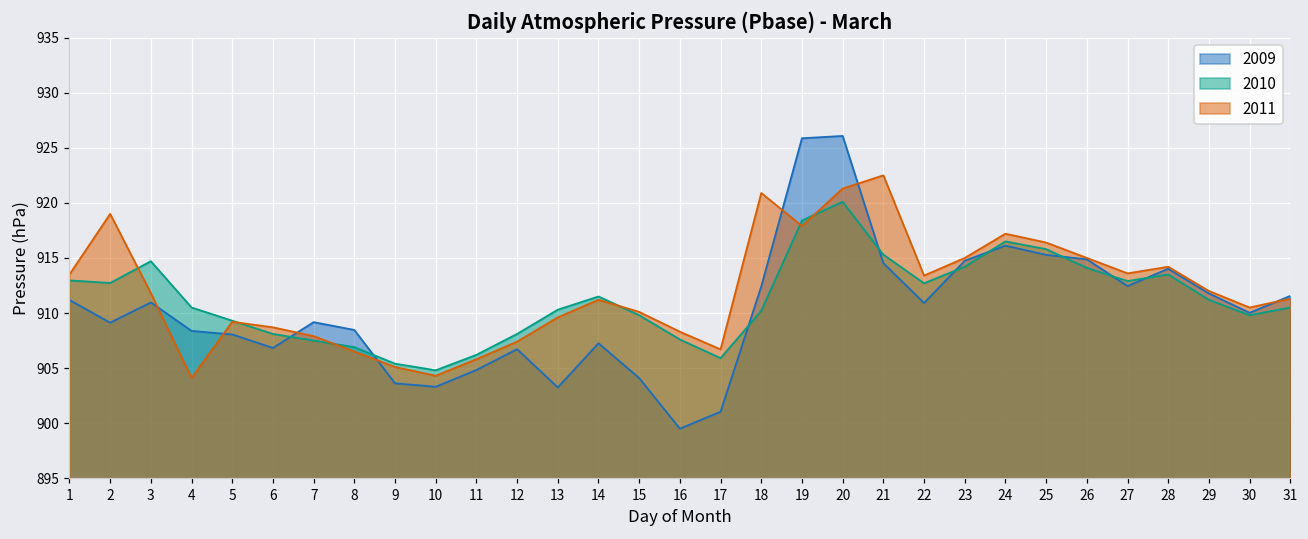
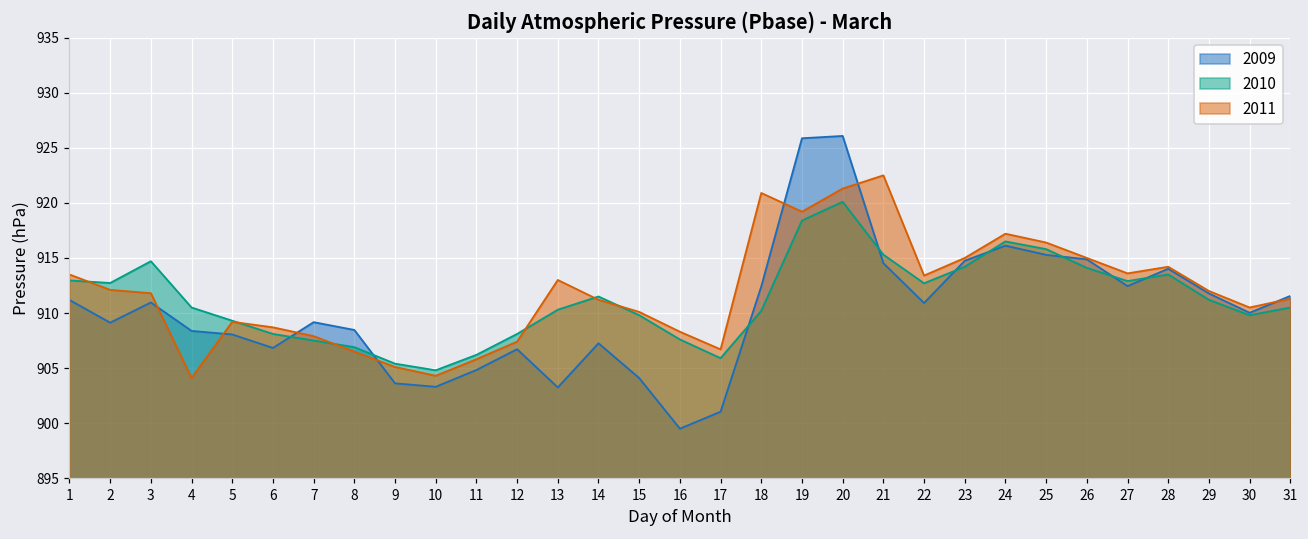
  {
    "2011": {
      "1": 913.5,
-     "2": 919.0,
+     "2": 912.1,
      "3": 911.8,
      "4": 904.1,
      "6": 908.7,
      "7": 907.9,
      "8": 906.5,
      "9": 905.1,
      "10": 904.3,
      "11": 905.8,
      "12": 907.4,
-     "13": 909.6,
+     "13": 913.0,
      "14": 911.2,
      "15": 910.1,
      "16": 908.3,
      "17": 906.7,
      "18": 920.9,
-     "19": 917.9,
+     "19": 919.2,
      "20": 921.3,
      "21": 922.5,
      "22": 913.4,
      "23": 915.0,
      "24": 917.2,
      "25": 916.4,
      "27": 913.6,
      "30": 910.5
    }
  }
